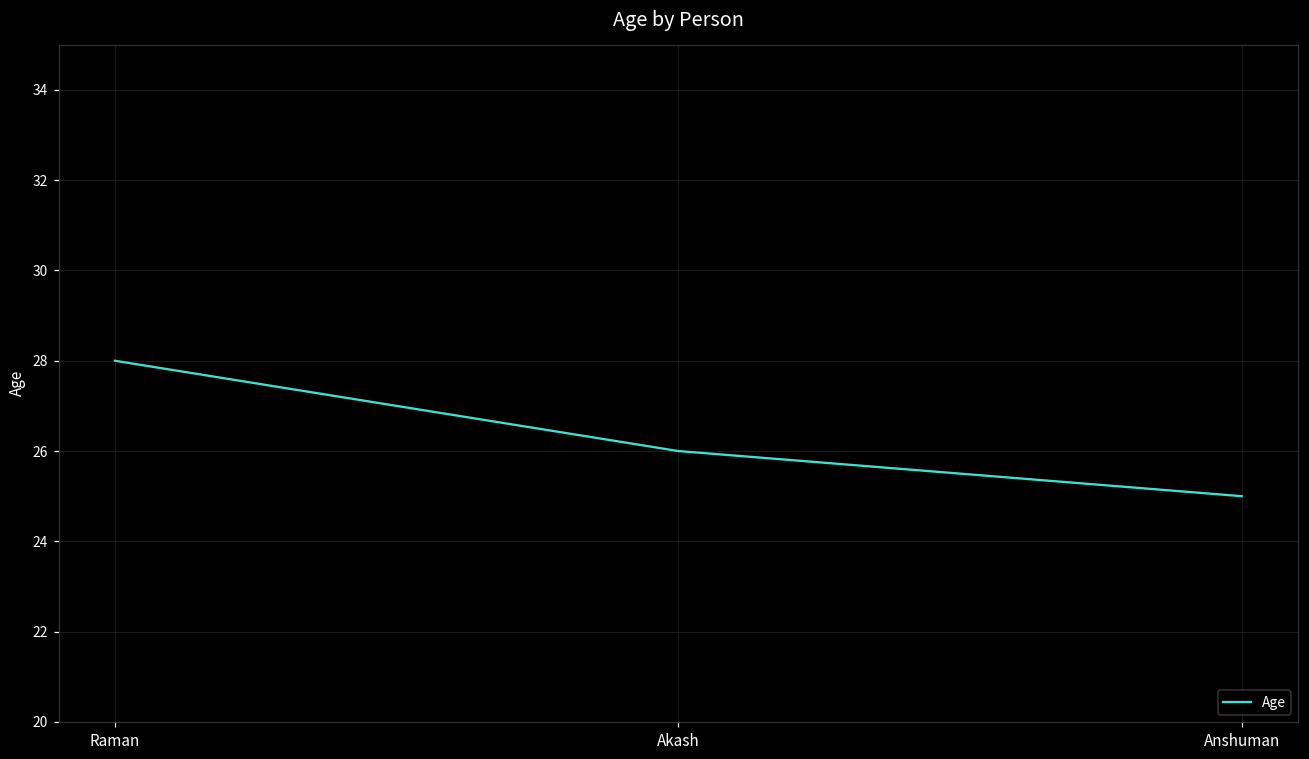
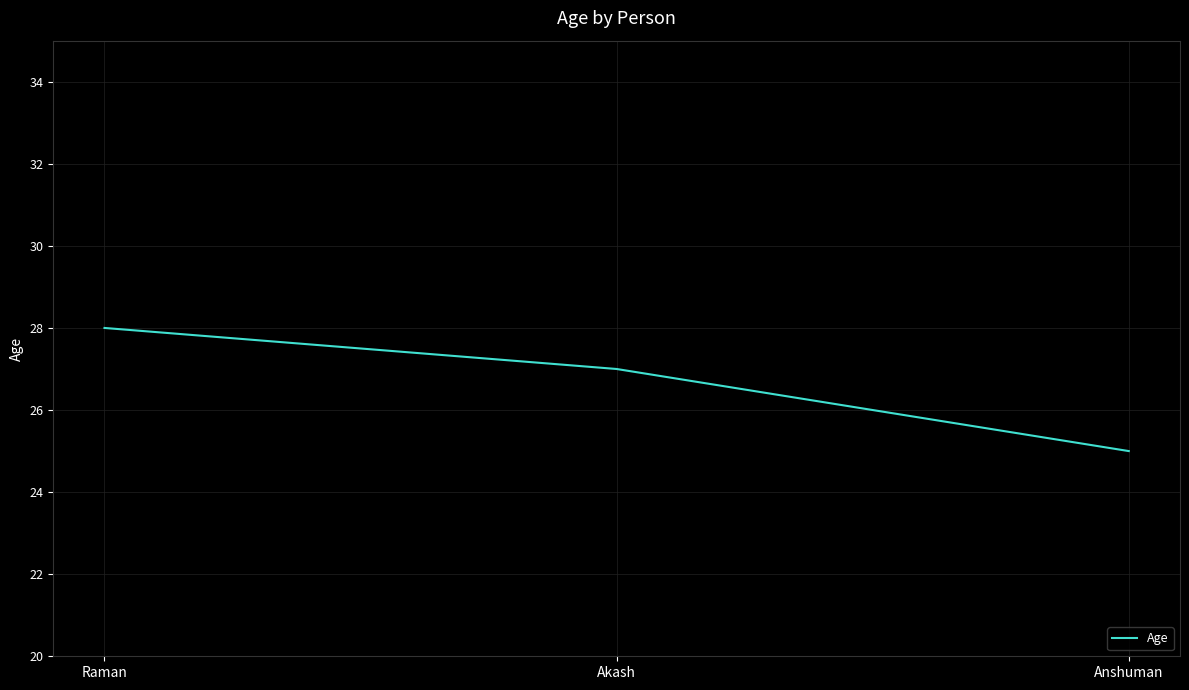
  {
    "Raman": 28,
-   "Akash": 26,
+   "Akash": 27,
    "Anshuman": 25
  }
